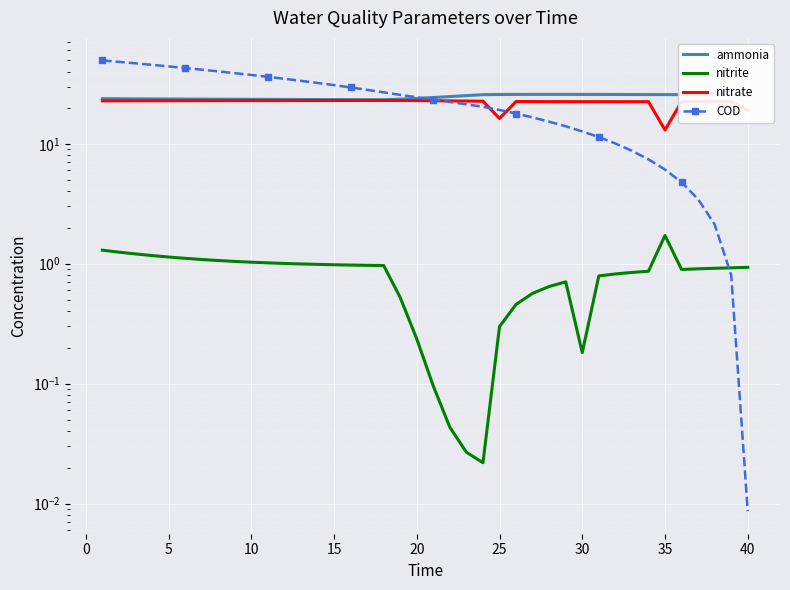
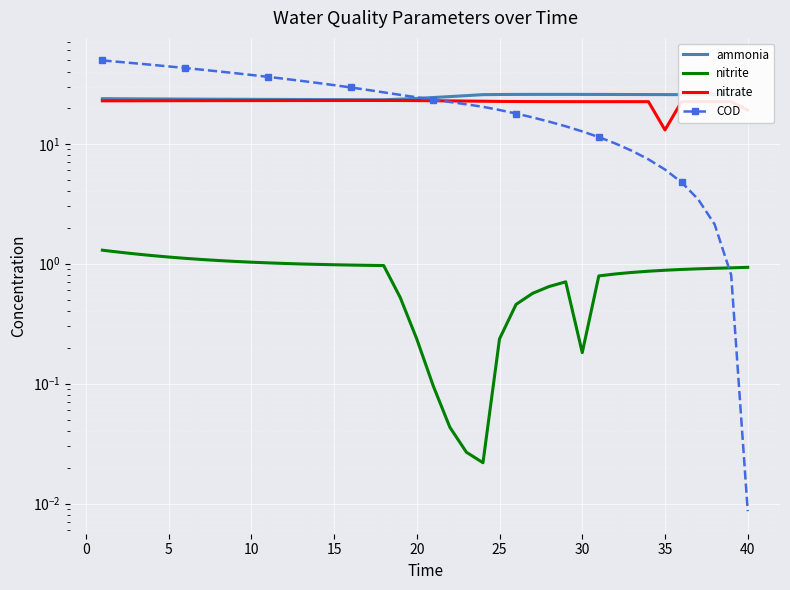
  {
    "nitrite": {
      "5": 1.1,
      "10": 1.0,
      "15": 1.0,
      "20": 0.24,
-     "25": 0.30,
+     "25": 0.24,
      "30": 0.18,
-     "35": 1.7,
+     "35": 0.9,
      "40": 0.9
    },
    "nitrate": {
-     "25": 16,
+     "25": 23,
      "30": 22,
      "35": 13
    }
  }
